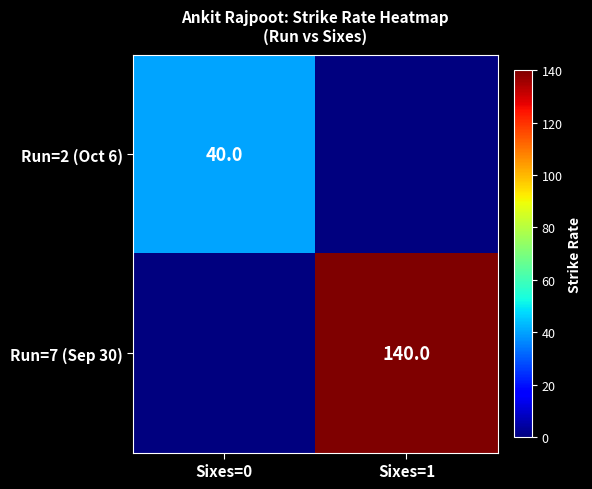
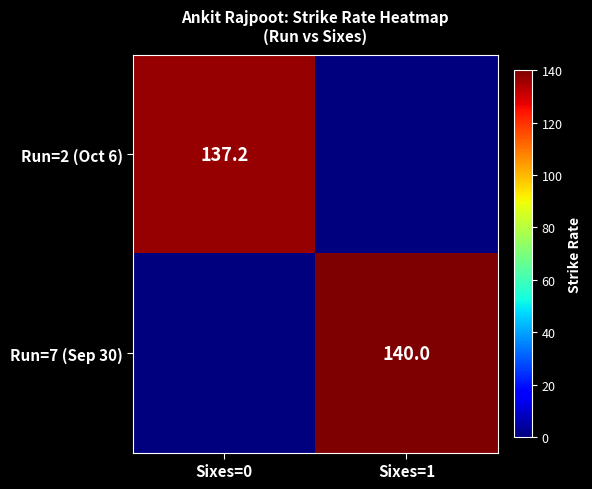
  {
    "Run=2 (Oct 6)": {
-     "Sixes=0": 40.0
+     "Sixes=0": 137.2
    },
    "Run=7 (Sep 30)": {
      "Sixes=1": 140.0
    }
  }
